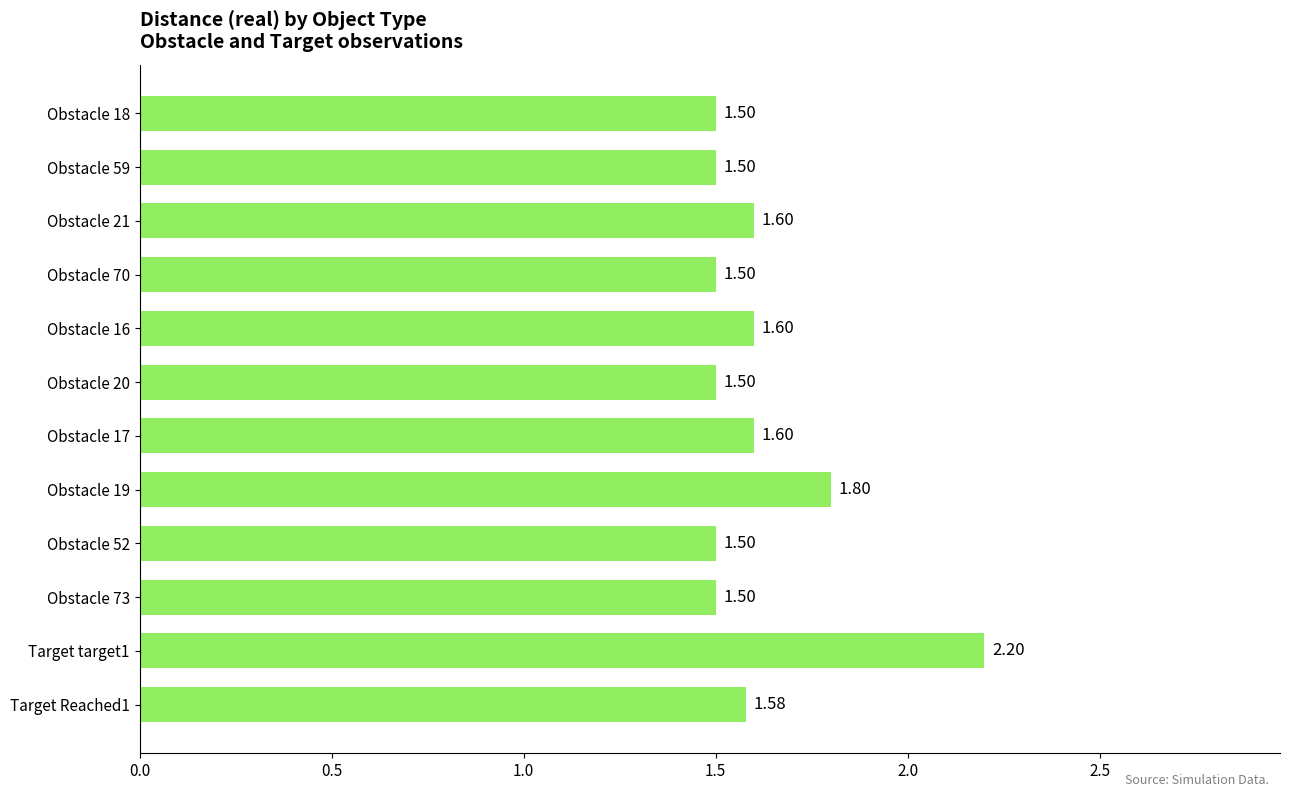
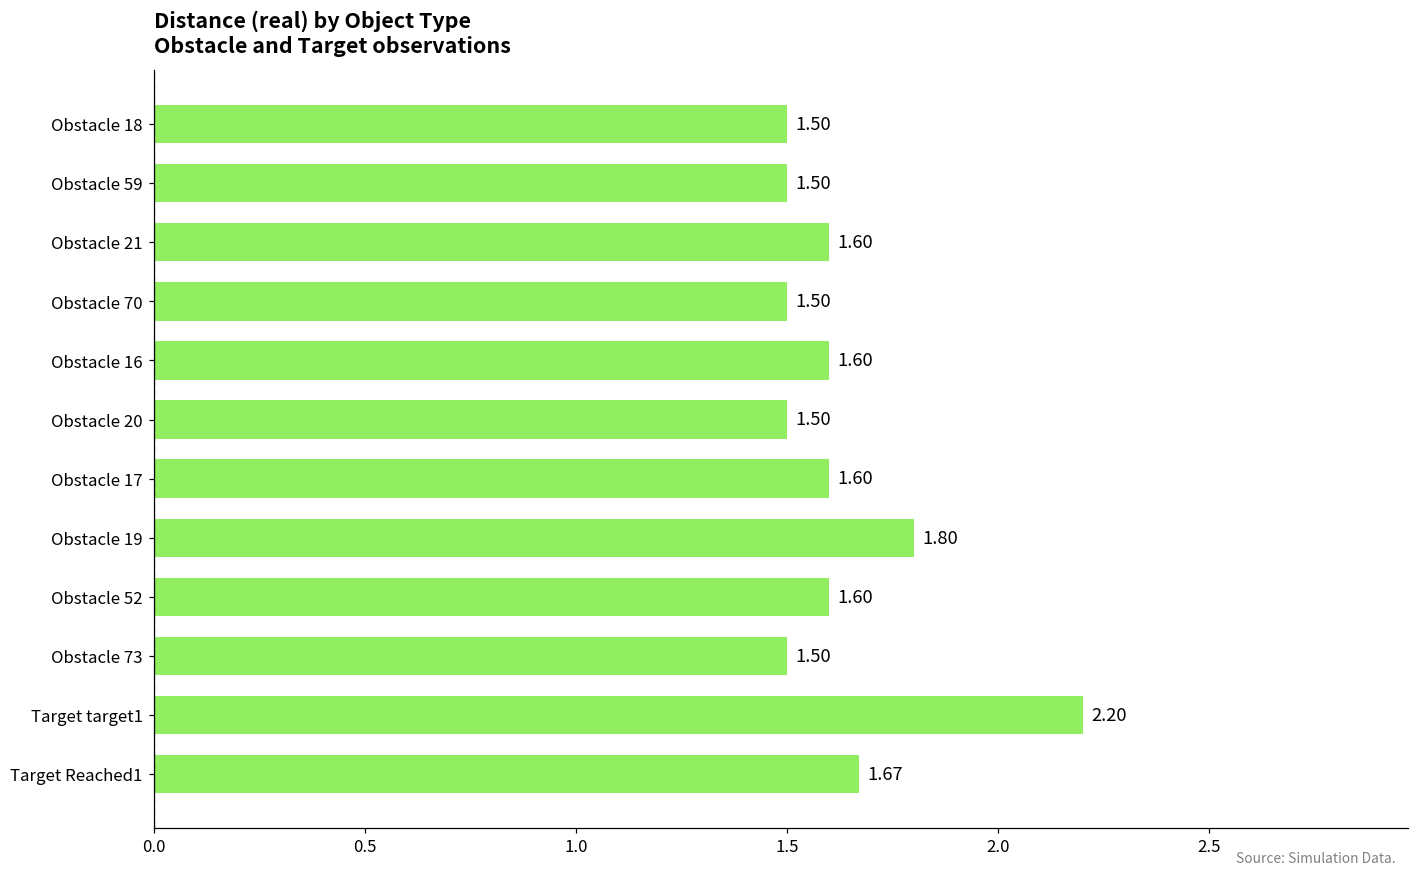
  {
    "Obstacle 18": 1.50,
    "Obstacle 59": 1.50,
    "Obstacle 21": 1.60,
    "Obstacle 70": 1.50,
    "Obstacle 16": 1.60,
    "Obstacle 20": 1.50,
    "Obstacle 17": 1.60,
    "Obstacle 19": 1.80,
-   "Obstacle 52": 1.50,
+   "Obstacle 52": 1.60,
    "Obstacle 73": 1.50,
    "Target target1": 2.20,
-   "Target Reached1": 1.58
+   "Target Reached1": 1.67
  }
